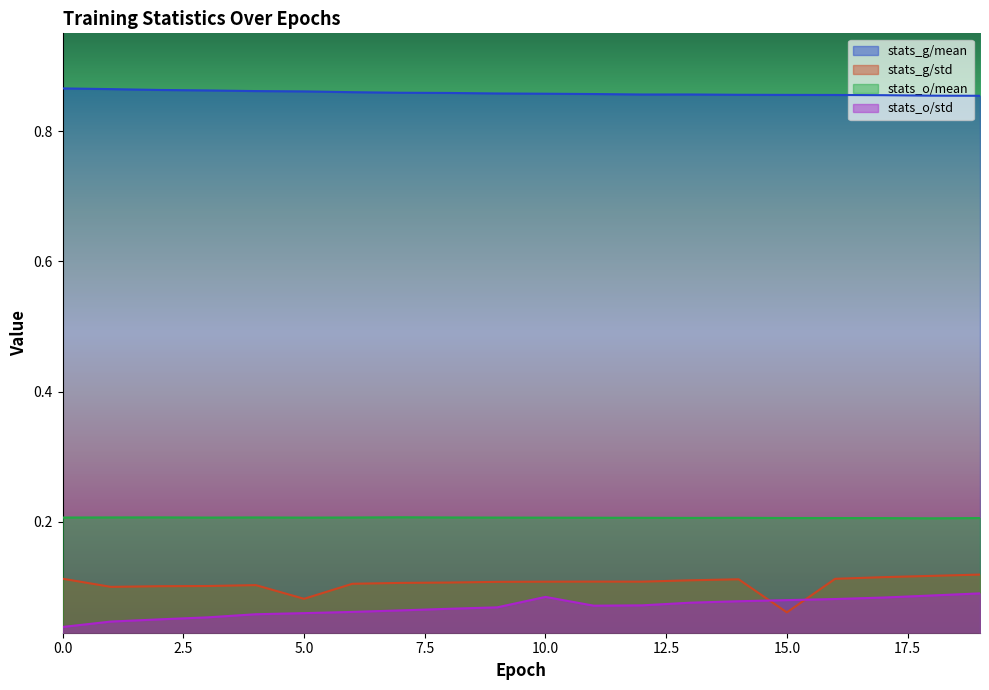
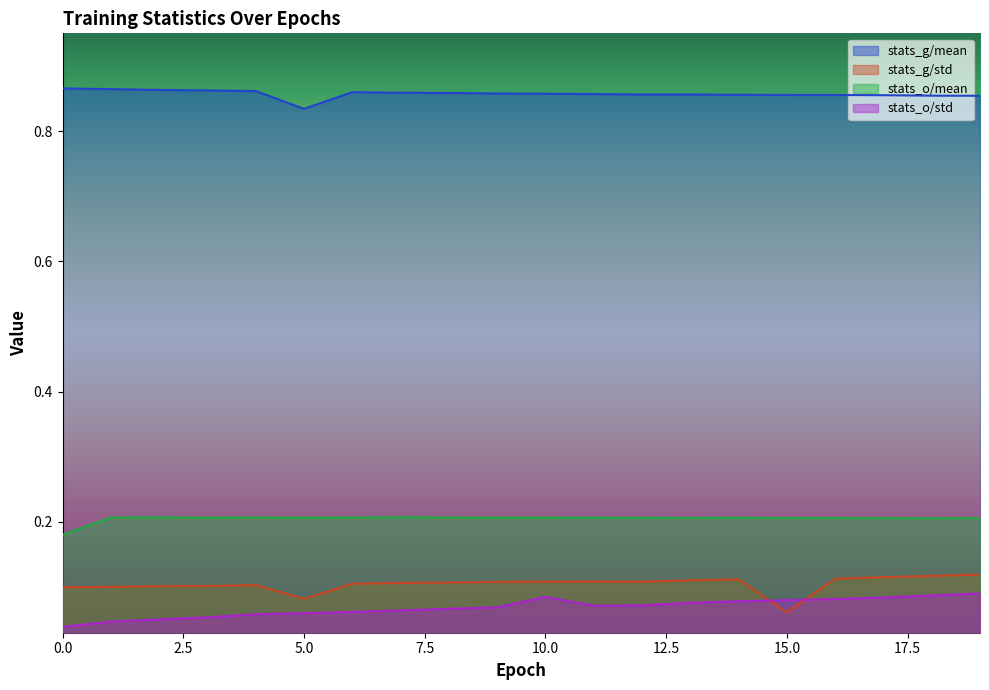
  {
    "stats_g/mean": {
      "0.0": 0.87,
-     "5.0": 0.86,
+     "5.0": 0.83,
      "10.0": 0.86,
      "15.0": 0.86
    },
    "stats_g/std": {
-     "0.0": 0.11,
+     "0.0": 0.10,
      "5.0": 0.08,
      "10.0": 0.11,
      "15.0": 0.06
    },
    "stats_o/mean": {
-     "0.0": 0.21,
+     "0.0": 0.18,
      "5.0": 0.21,
      "10.0": 0.21,
      "15.0": 0.21
    },
    "stats_o/std": {
      "0.0": 0.04,
      "5.0": 0.06,
      "10.0": 0.08,
      "15.0": 0.08
    }
  }
